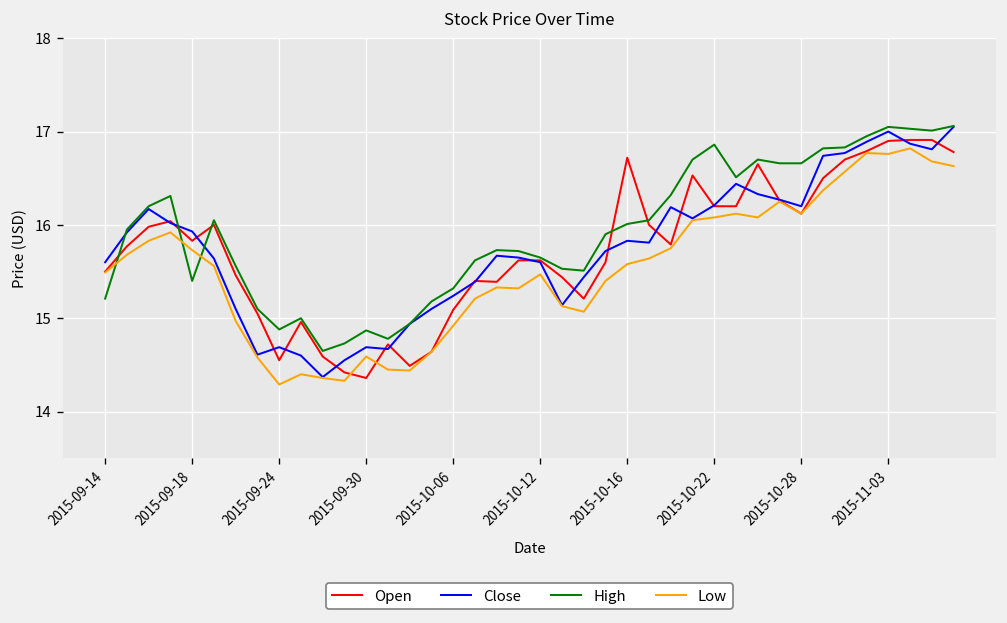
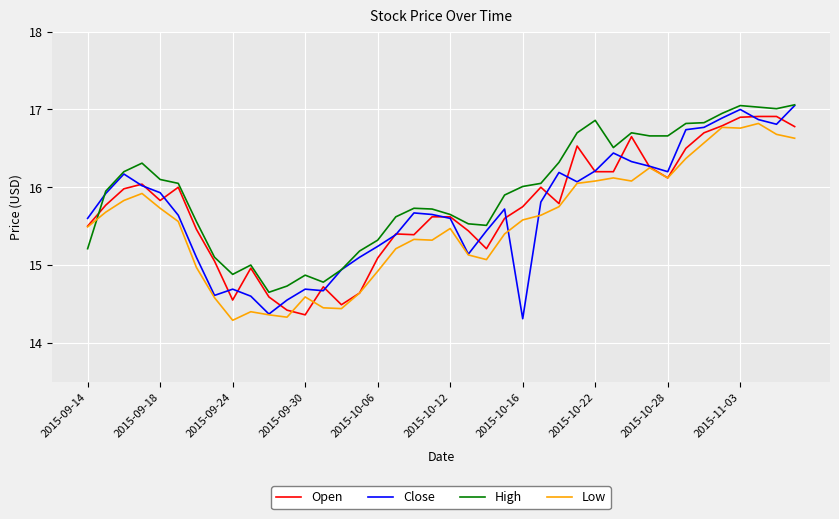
  {
    "Open": {
      "2015-09-18": 15.8,
      "2015-09-24": 14.6,
      "2015-09-30": 14.4,
      "2015-10-06": 15.1,
-     "2015-10-16": 16.7,
+     "2015-10-16": 15.8,
      "2015-11-03": 16.9
    },
    "Close": {
      "2015-09-14": 15.6,
      "2015-09-18": 15.9,
      "2015-09-24": 14.7,
      "2015-09-30": 14.7,
      "2015-10-06": 15.2,
-     "2015-10-16": 15.8,
+     "2015-10-16": 14.3,
      "2015-10-28": 16.2,
      "2015-11-03": 17.0
    },
    "High": {
      "2015-09-14": 15.2,
-     "2015-09-18": 15.4,
+     "2015-09-18": 16.1,
      "2015-09-24": 14.9,
      "2015-09-30": 14.9,
      "2015-10-06": 15.3,
      "2015-10-16": 16.0,
      "2015-10-22": 16.9,
      "2015-10-28": 16.7,
      "2015-11-03": 17.1
    },
    "Low": {
      "2015-09-18": 15.7,
      "2015-09-24": 14.3,
      "2015-09-30": 14.6,
      "2015-10-06": 14.9,
      "2015-10-12": 15.5,
      "2015-10-16": 15.6,
      "2015-10-22": 16.1,
      "2015-11-03": 16.8
    }
  }
